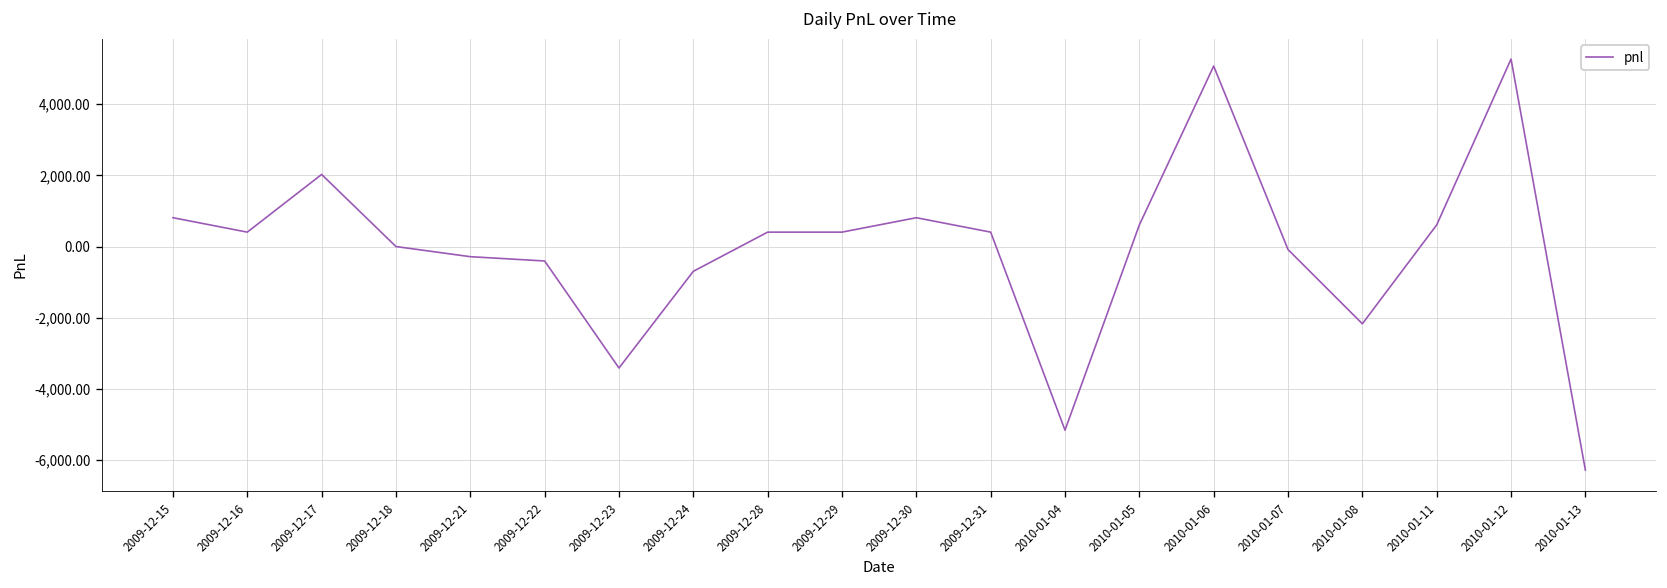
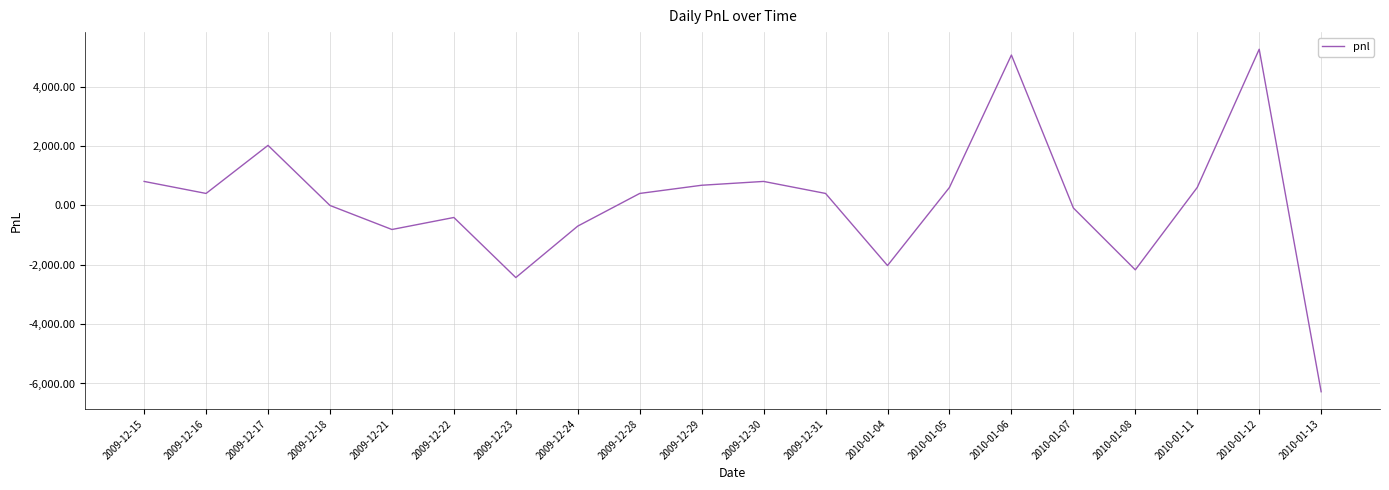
  {
    "2009-12-15": "800",
    "2009-12-16": "400",
    "2009-12-17": "2,000",
    "2009-12-18": "0",
-   "2009-12-21": "-300",
+   "2009-12-21": "-800",
    "2009-12-22": "-400",
-   "2009-12-23": "-3,400",
+   "2009-12-23": "-2,400",
    "2009-12-24": "-700",
    "2009-12-28": "400",
-   "2009-12-29": "400",
+   "2009-12-29": "700",
    "2009-12-30": "800",
    "2009-12-31": "400",
-   "2010-01-04": "-5,200",
+   "2010-01-04": "-2,000",
    "2010-01-05": "600",
    "2010-01-06": "5,100",
    "2010-01-07": "-100",
    "2010-01-08": "-2,200",
    "2010-01-11": "600",
    "2010-01-12": "5,300",
    "2010-01-13": "-6,300"
  }
